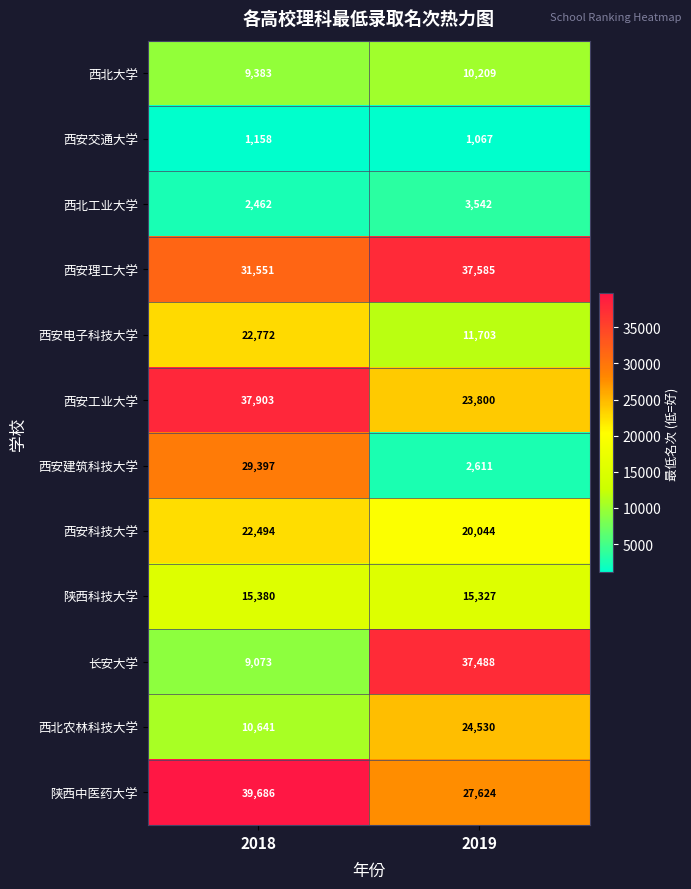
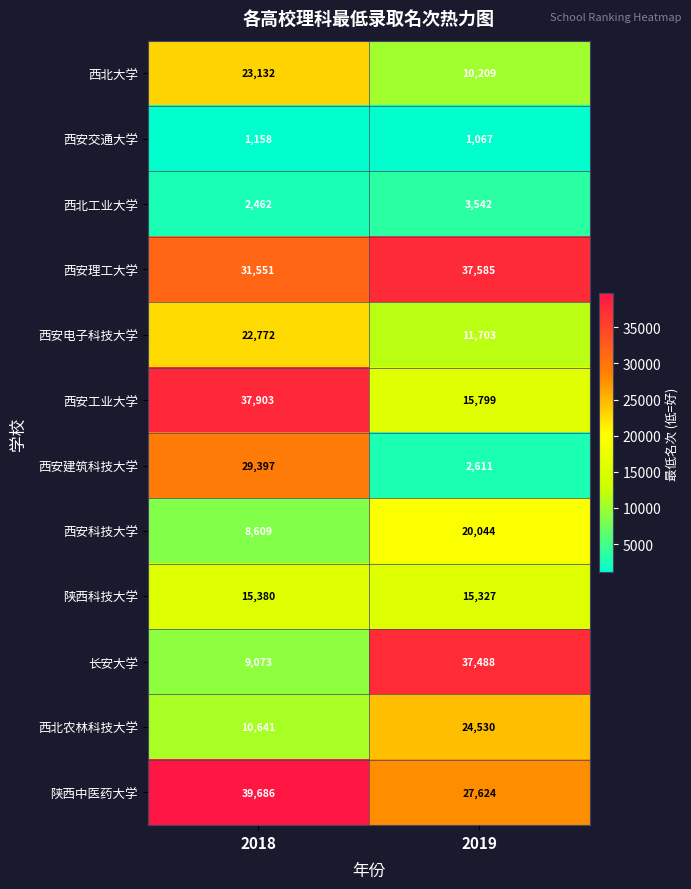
  {
    "西北大学": {
-     "2018": "9,383",
+     "2018": "23,132",
      "2019": "10,209"
    },
    "西安交通大学": {
      "2018": "1,158",
      "2019": "1,067"
    },
    "西北工业大学": {
      "2018": "2,462",
      "2019": "3,542"
    },
    "西安理工大学": {
      "2018": "31,551",
      "2019": "37,585"
    },
    "西安电子科技大学": {
      "2018": "22,772",
      "2019": "11,703"
    },
    "西安工业大学": {
      "2018": "37,903",
-     "2019": "23,800"
+     "2019": "15,799"
    },
    "西安建筑科技大学": {
      "2018": "29,397",
      "2019": "2,611"
    },
    "西安科技大学": {
-     "2018": "22,494",
+     "2018": "8,609",
      "2019": "20,044"
    },
    "陕西科技大学": {
      "2018": "15,380",
      "2019": "15,327"
    },
    "长安大学": {
      "2018": "9,073",
      "2019": "37,488"
    },
    "西北农林科技大学": {
      "2018": "10,641",
      "2019": "24,530"
    },
    "陕西中医药大学": {
      "2018": "39,686",
      "2019": "27,624"
    }
  }
